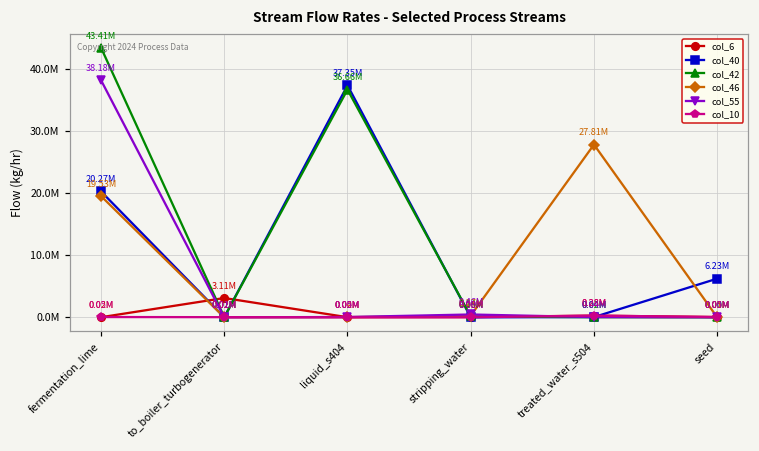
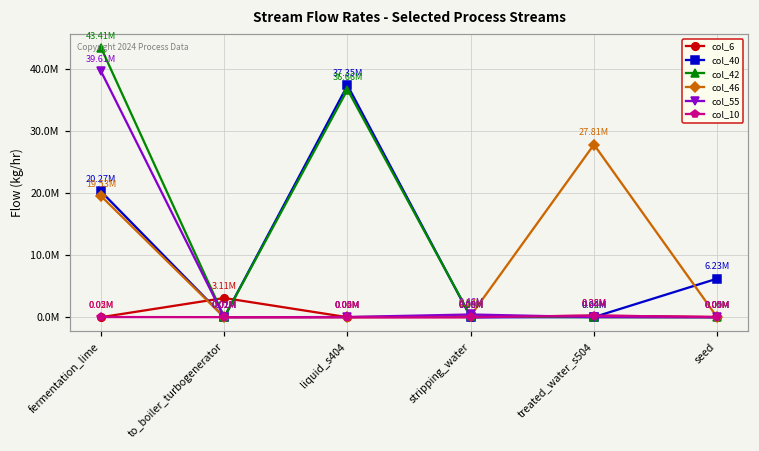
  {
    "col_6": {
      "to_boiler_turbogenerator": "3.11M"
    },
    "col_40": {
      "seed": "6.23M"
    },
    "col_42": {
      "fermentation_lime": "43.41M"
    },
    "col_46": {
      "treated_water_s504": "27.81M"
    },
    "col_55": {
-     "fermentation_lime": "38.18M"
+     "fermentation_lime": "39.61M"
    }
  }
